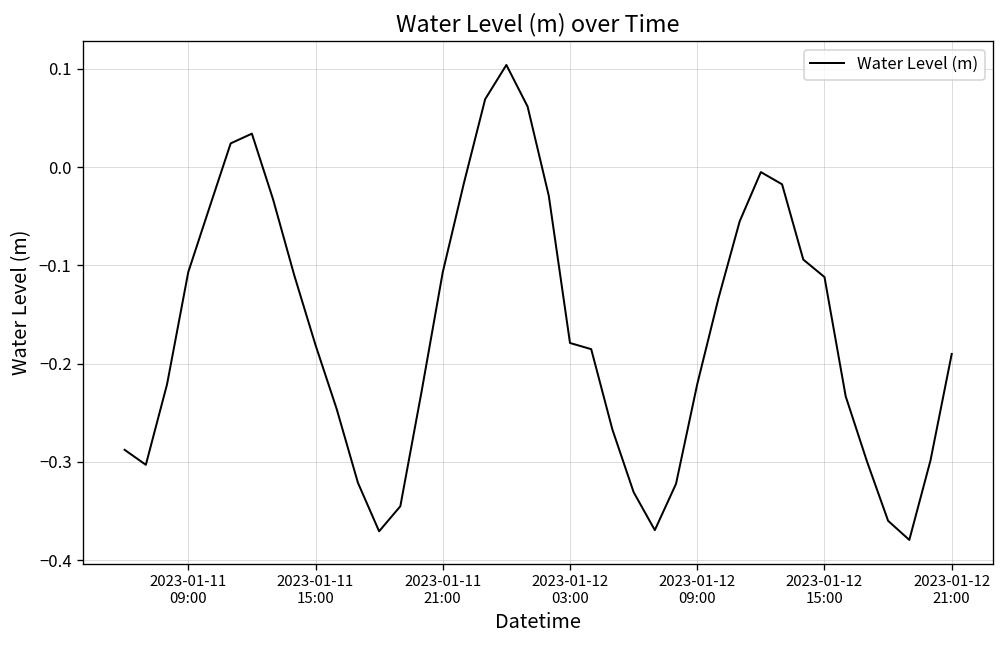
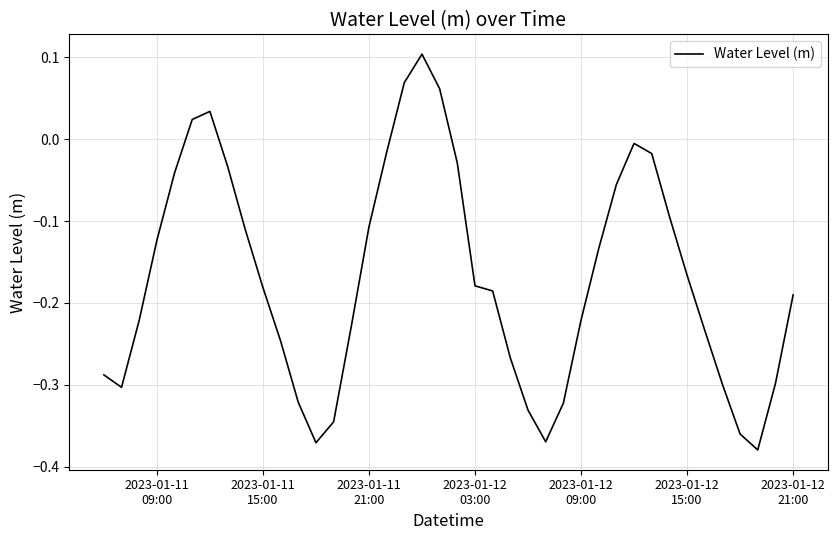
  {
-   "2023-01-11 09:00": -0.11,
+   "2023-01-11 09:00": -0.12,
    "2023-01-11 15:00": -0.18,
    "2023-01-11 21:00": -0.11,
    "2023-01-12 03:00": -0.18,
    "2023-01-12 09:00": -0.22,
-   "2023-01-12 15:00": -0.11,
+   "2023-01-12 15:00": -0.17,
    "2023-01-12 21:00": -0.19
  }
